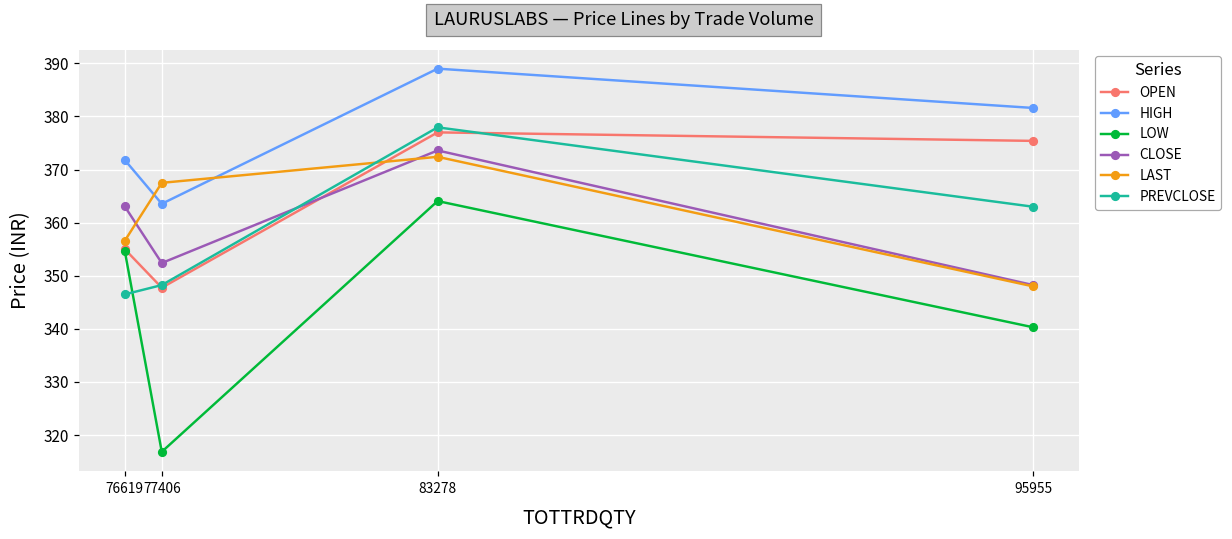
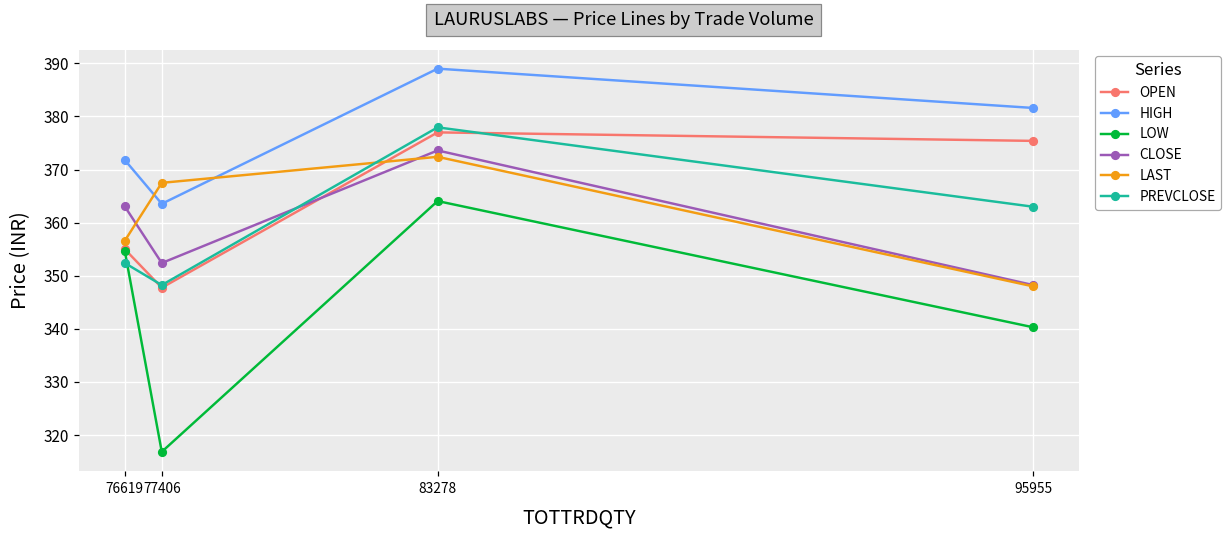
  {
    "OPEN": {
      "83278": 377,
      "95955": 375
    },
    "HIGH": {
      "76619": 372,
      "77406": 364,
      "83278": 389,
      "95955": 382
    },
    "LOW": {
      "77406": 317,
      "83278": 364,
      "95955": 340
    },
    "CLOSE": {
      "76619": 363,
      "77406": 352,
      "83278": 374
    },
    "LAST": {
      "76619": 357,
      "77406": 368,
      "83278": 372
    },
    "PREVCLOSE": {
-     "76619": 347,
+     "76619": 352,
      "83278": 378,
      "95955": 363
    }
  }
